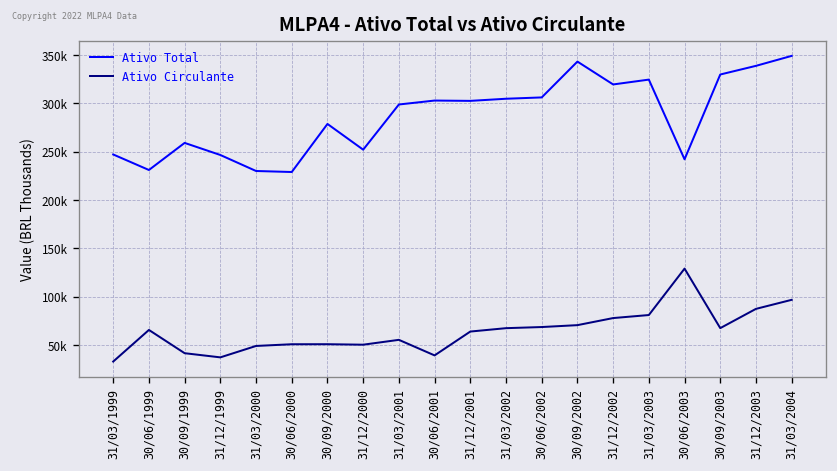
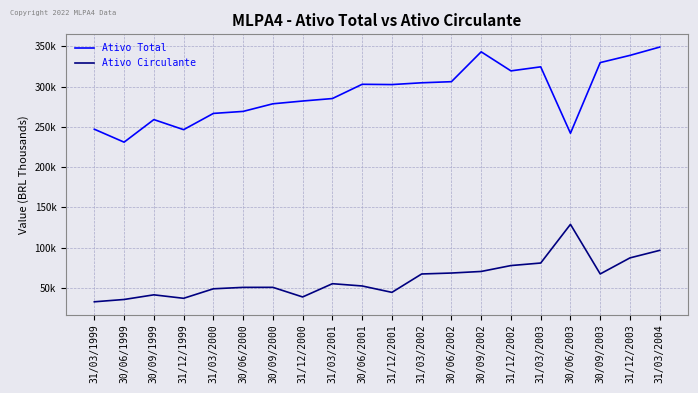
  {
    "Ativo Total": {
      "31/03/1999": 250000,
      "30/06/1999": 230000,
      "30/09/1999": 260000,
      "31/12/1999": 250000,
-     "31/03/2000": 230000,
-     "30/06/2000": 230000,
+     "31/03/2000": 270000,
+     "30/06/2000": 270000,
      "30/09/2000": 280000,
-     "31/12/2000": 250000,
-     "31/03/2001": 300000,
+     "31/12/2000": 280000,
+     "31/03/2001": 290000,
      "30/06/2001": 300000,
      "31/12/2001": 300000,
      "31/03/2002": 300000,
      "30/06/2002": 310000,
      "30/09/2002": 340000,
      "31/12/2002": 320000,
      "31/03/2003": 320000,
      "30/06/2003": 240000,
      "30/09/2003": 330000,
      "31/12/2003": 340000,
      "31/03/2004": 350000
    },
    "Ativo Circulante": {
      "31/03/1999": 30000,
-     "30/06/1999": 70000,
+     "30/06/1999": 40000,
      "30/09/1999": 40000,
      "31/12/1999": 40000,
      "31/03/2000": 50000,
      "30/06/2000": 50000,
      "30/09/2000": 50000,
-     "31/12/2000": 50000,
+     "31/12/2000": 40000,
      "31/03/2001": 60000,
-     "30/06/2001": 40000,
-     "31/12/2001": 60000,
+     "30/06/2001": 50000,
+     "31/12/2001": 40000,
      "31/03/2002": 70000,
      "30/06/2002": 70000,
      "30/09/2002": 70000,
      "31/12/2002": 80000,
      "31/03/2003": 80000,
      "30/06/2003": 130000,
      "30/09/2003": 70000,
      "31/12/2003": 90000,
      "31/03/2004": 100000
    }
  }
